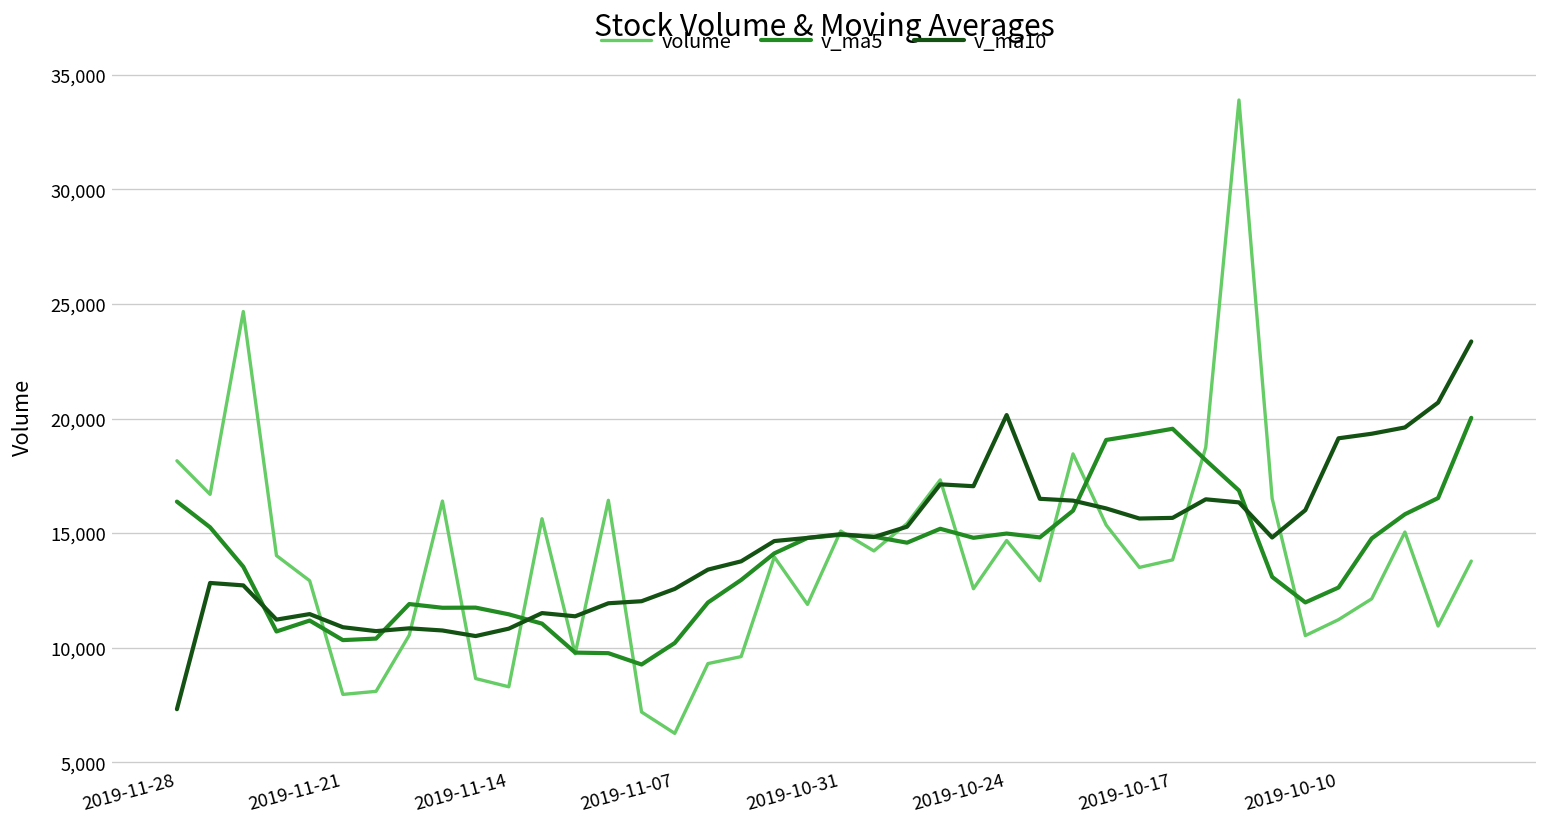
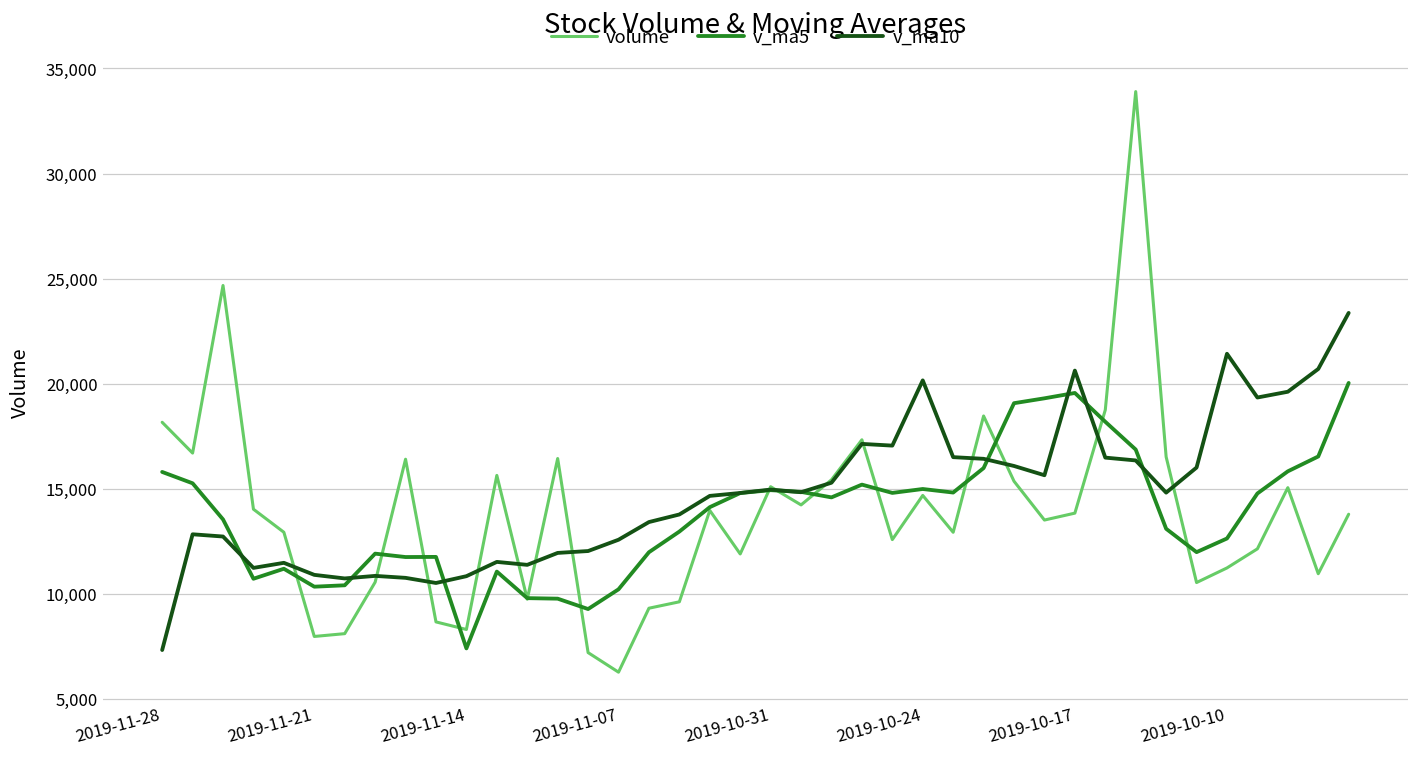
  {
    "volume": {
      "2019-11-28": "18,200",
      "2019-11-21": "8,000",
      "2019-11-14": "8,300",
      "2019-11-07": "6,300",
      "2019-10-31": "15,100",
      "2019-10-24": "14,700",
      "2019-10-17": "13,800",
      "2019-10-10": "11,200"
    },
    "v_ma5": {
-     "2019-11-28": "16,400",
+     "2019-11-28": "15,800",
      "2019-11-21": "10,300",
-     "2019-11-14": "11,500",
+     "2019-11-14": "7,400",
      "2019-11-07": "10,200",
      "2019-10-24": "15,000",
      "2019-10-17": "19,600",
      "2019-10-10": "12,600"
    },
    "v_ma10": {
      "2019-11-28": "7,300",
      "2019-11-21": "10,900",
      "2019-11-14": "10,800",
      "2019-11-07": "12,600",
      "2019-10-24": "20,200",
-     "2019-10-17": "15,700",
-     "2019-10-10": "19,100"
+     "2019-10-17": "20,600",
+     "2019-10-10": "21,400"
    }
  }
